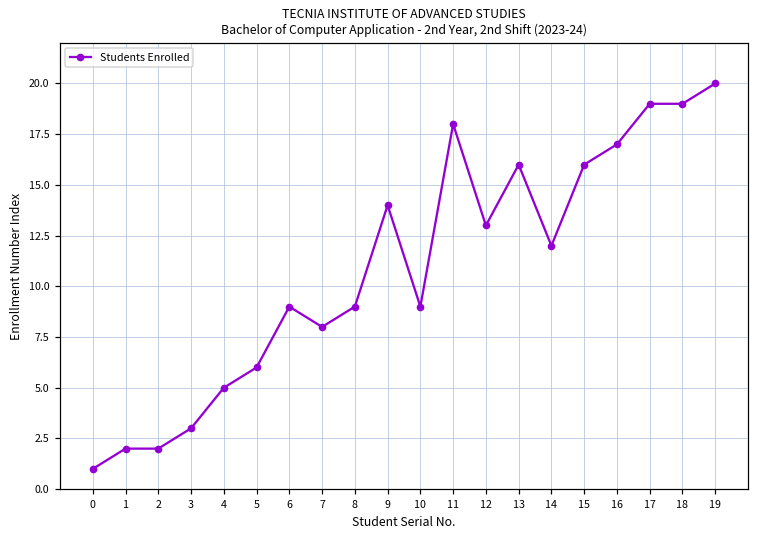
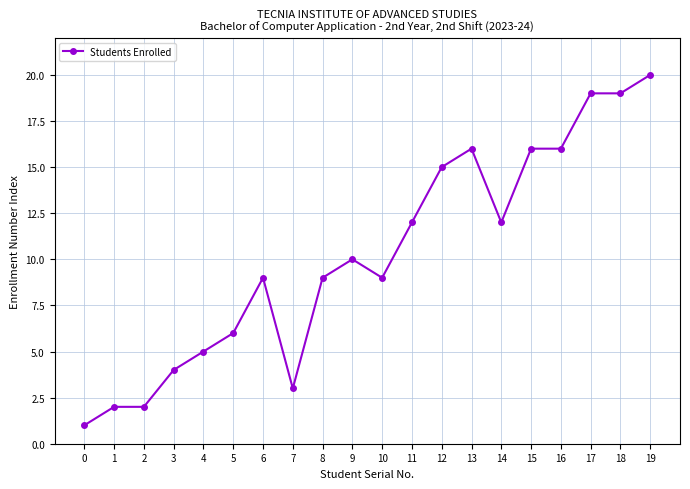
  {
    "0": 1,
    "1": 2,
    "2": 2,
-   "3": 3,
+   "3": 4,
    "4": 5,
    "5": 6,
    "6": 9,
-   "7": 8,
+   "7": 3,
    "8": 9,
-   "9": 14,
+   "9": 10,
    "10": 9,
-   "11": 18,
-   "12": 13,
+   "11": 12,
+   "12": 15,
    "13": 16,
    "14": 12,
    "15": 16,
-   "16": 17,
+   "16": 16,
    "17": 19,
    "18": 19,
    "19": 20
  }
